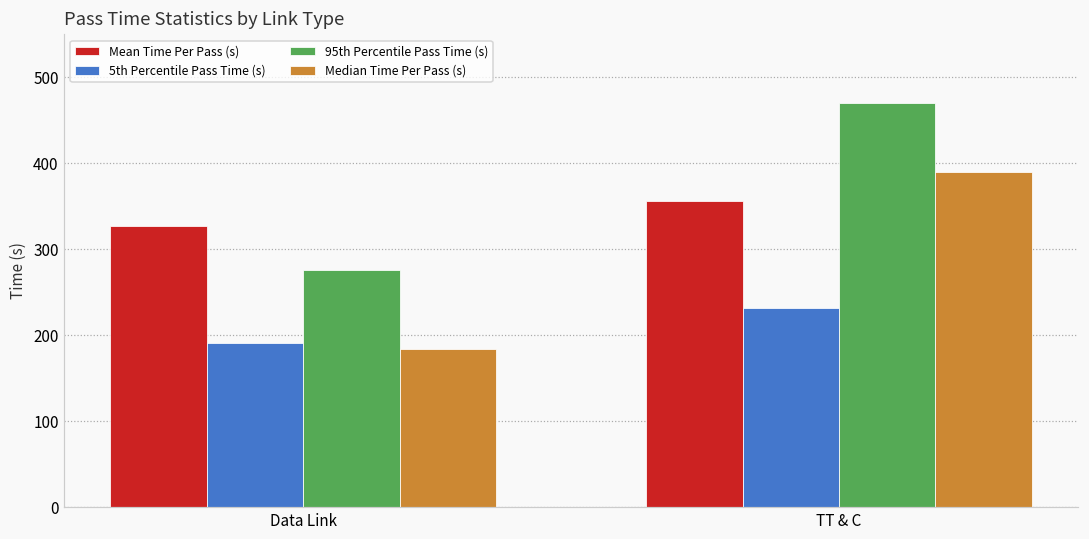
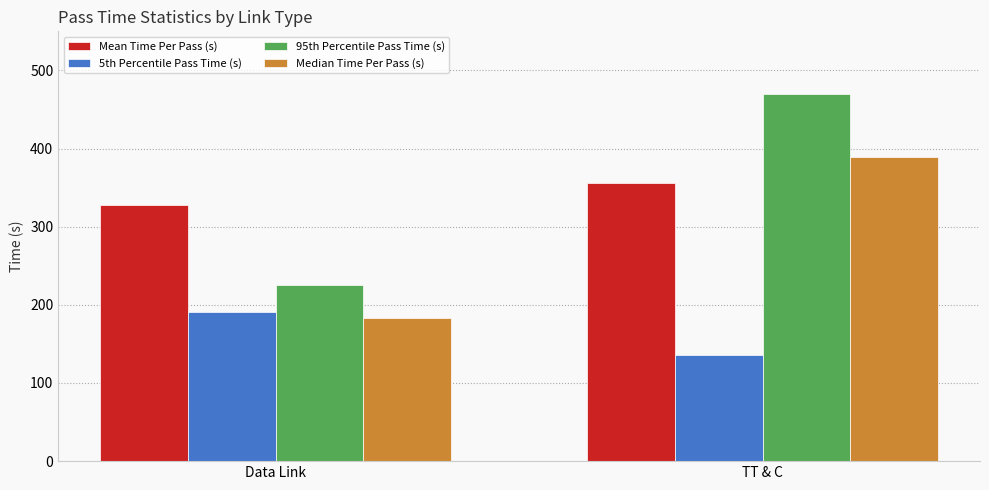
  {
    "Mean Time Per Pass (s)": {
      "Data Link": 330,
      "TT & C": 360
    },
    "5th Percentile Pass Time (s)": {
      "Data Link": 190,
-     "TT & C": 230
+     "TT & C": 140
    },
    "95th Percentile Pass Time (s)": {
-     "Data Link": 280,
+     "Data Link": 220,
      "TT & C": 470
    },
    "Median Time Per Pass (s)": {
      "Data Link": 180,
      "TT & C": 390
    }
  }
